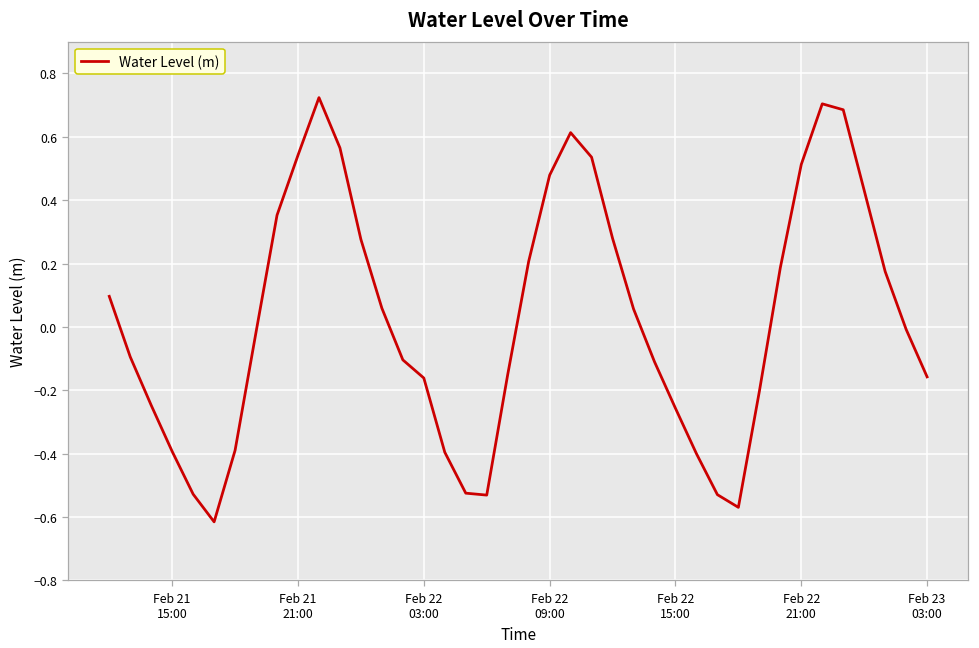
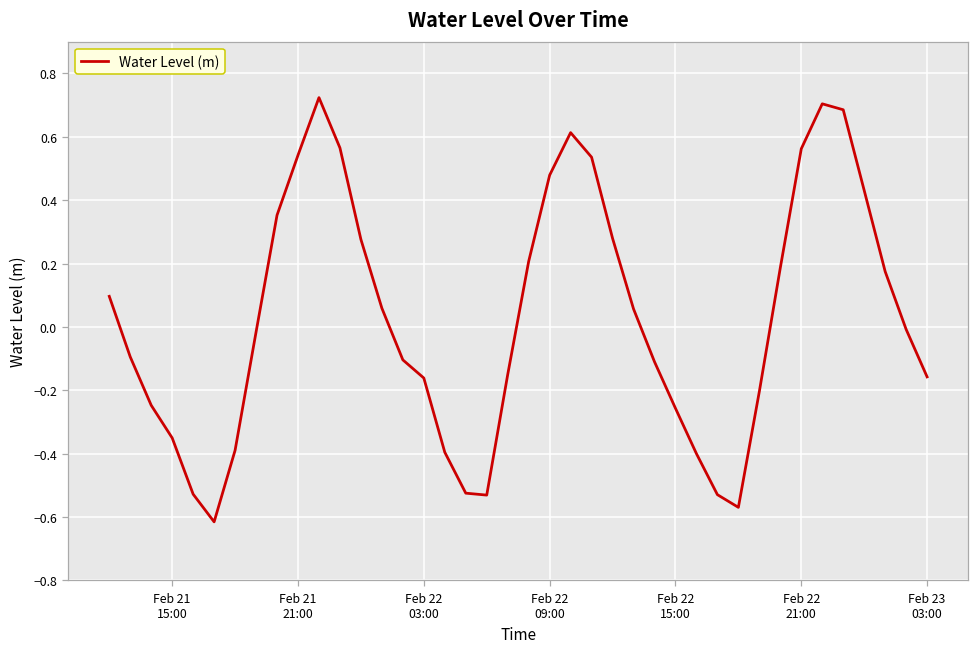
  {
-   "Feb 21 15:00": -0.39,
+   "Feb 21 15:00": -0.35,
    "Feb 21 21:00": 0.54,
    "Feb 22 03:00": -0.16,
    "Feb 22 09:00": 0.48,
    "Feb 22 15:00": -0.26,
-   "Feb 22 21:00": 0.51,
+   "Feb 22 21:00": 0.56,
    "Feb 23 03:00": -0.16
  }
